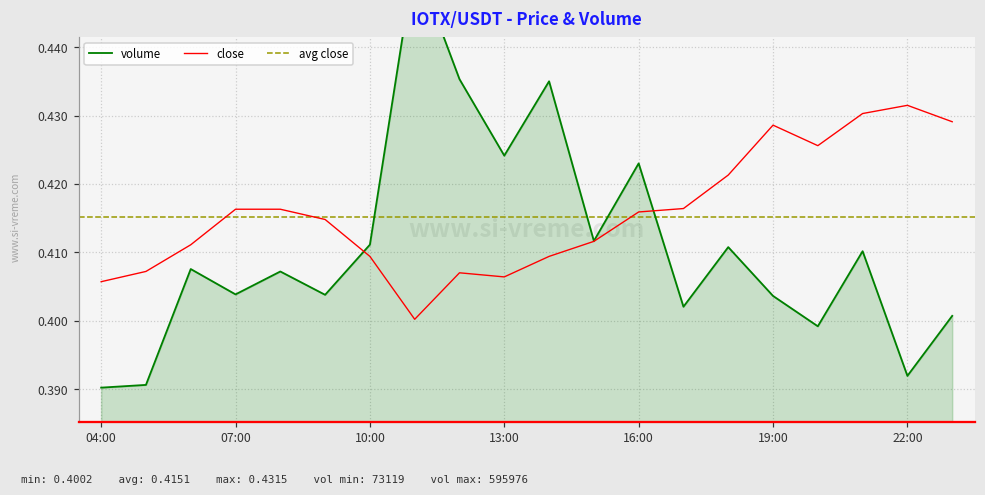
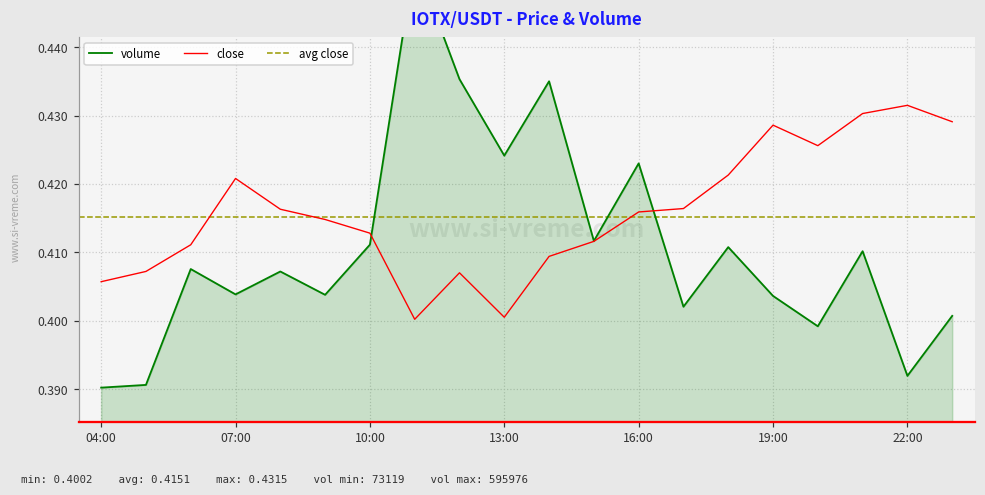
  {
    "volume": {
      "04:00": 0.390,
      "07:00": 0.404,
      "10:00": 0.411,
      "13:00": 0.424,
      "16:00": 0.423,
      "19:00": 0.404,
      "22:00": 0.392
    },
    "close": {
      "04:00": 0.406,
-     "07:00": 0.416,
-     "10:00": 0.409,
-     "13:00": 0.406,
+     "07:00": 0.421,
+     "10:00": 0.413,
+     "13:00": 0.401,
      "16:00": 0.416,
      "19:00": 0.429,
      "22:00": 0.432
    }
  }
